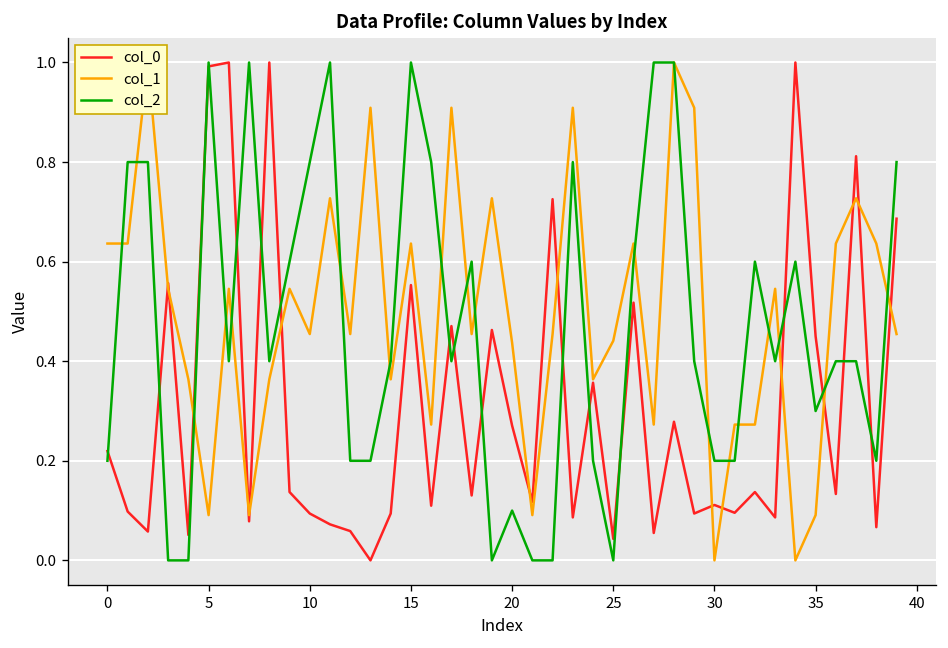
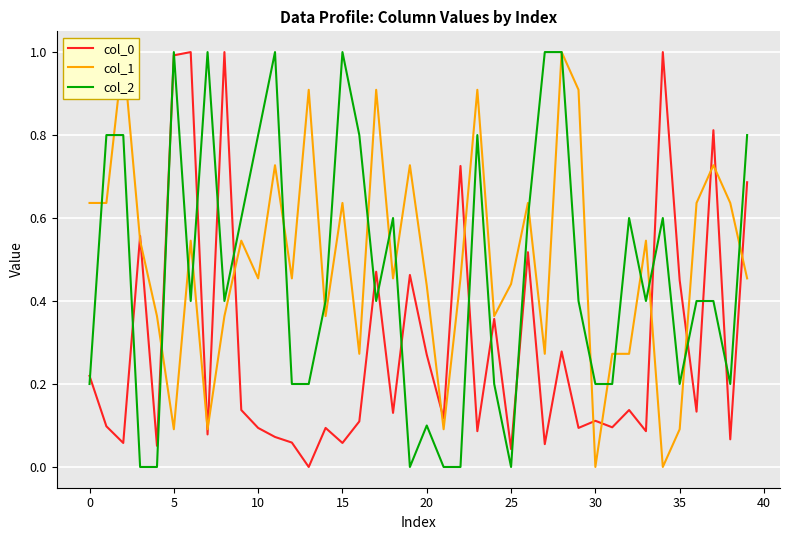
  {
    "col_0": {
      "0": 0.22,
      "5": 0.99,
      "10": 0.09,
-     "15": 0.55,
+     "15": 0.06,
      "20": 0.27,
      "25": 0.04,
      "30": 0.11,
      "35": 0.45
    },
    "col_1": {
      "0": 0.64,
      "5": 0.09,
      "10": 0.45,
      "15": 0.64,
      "20": 0.44,
      "25": 0.44,
      "30": 0.00,
      "35": 0.09
    },
    "col_2": {
      "0": 0.2,
      "5": 1.0,
      "10": 0.8,
      "15": 1.0,
      "20": 0.1,
      "25": 0.0,
      "30": 0.2,
-     "35": 0.3
+     "35": 0.2
    }
  }
